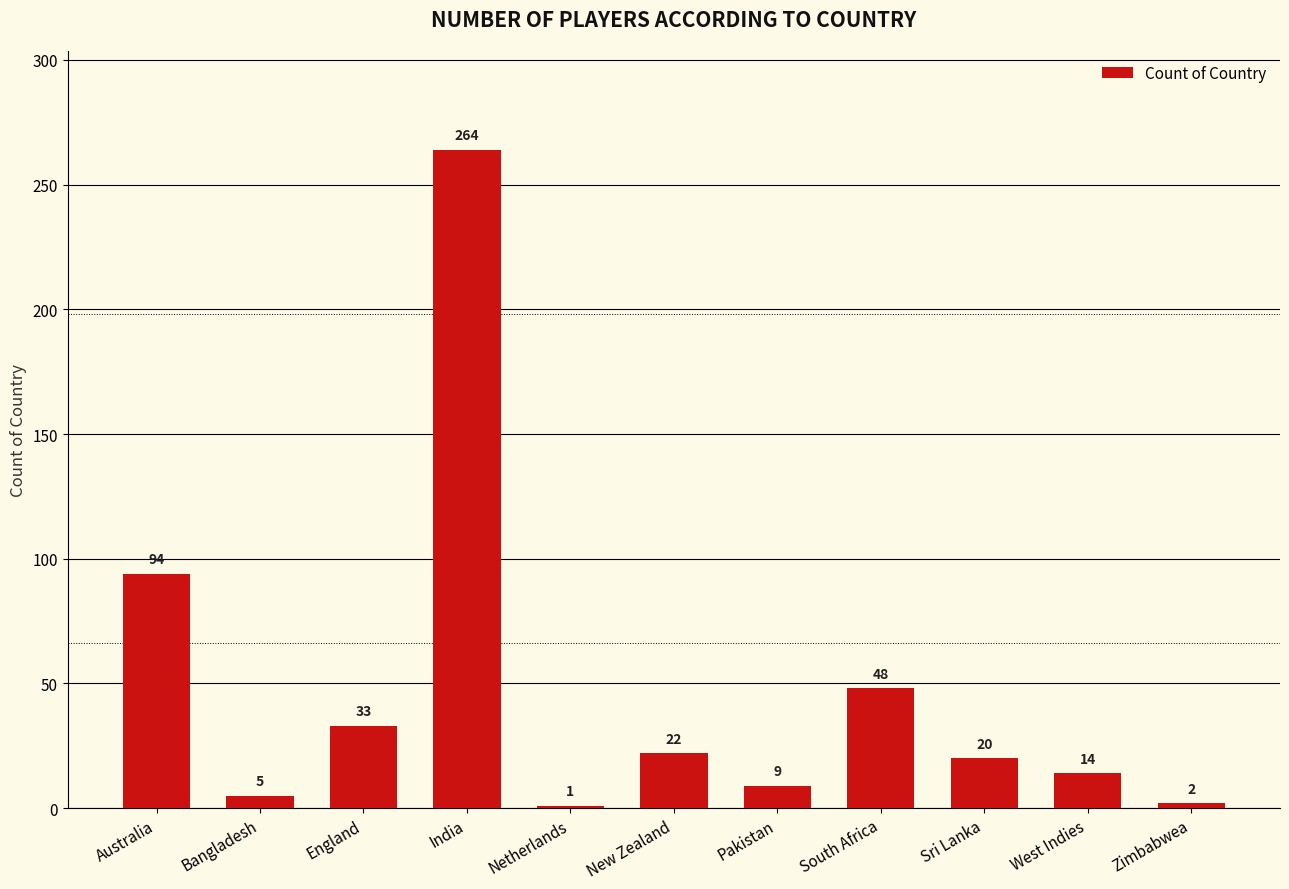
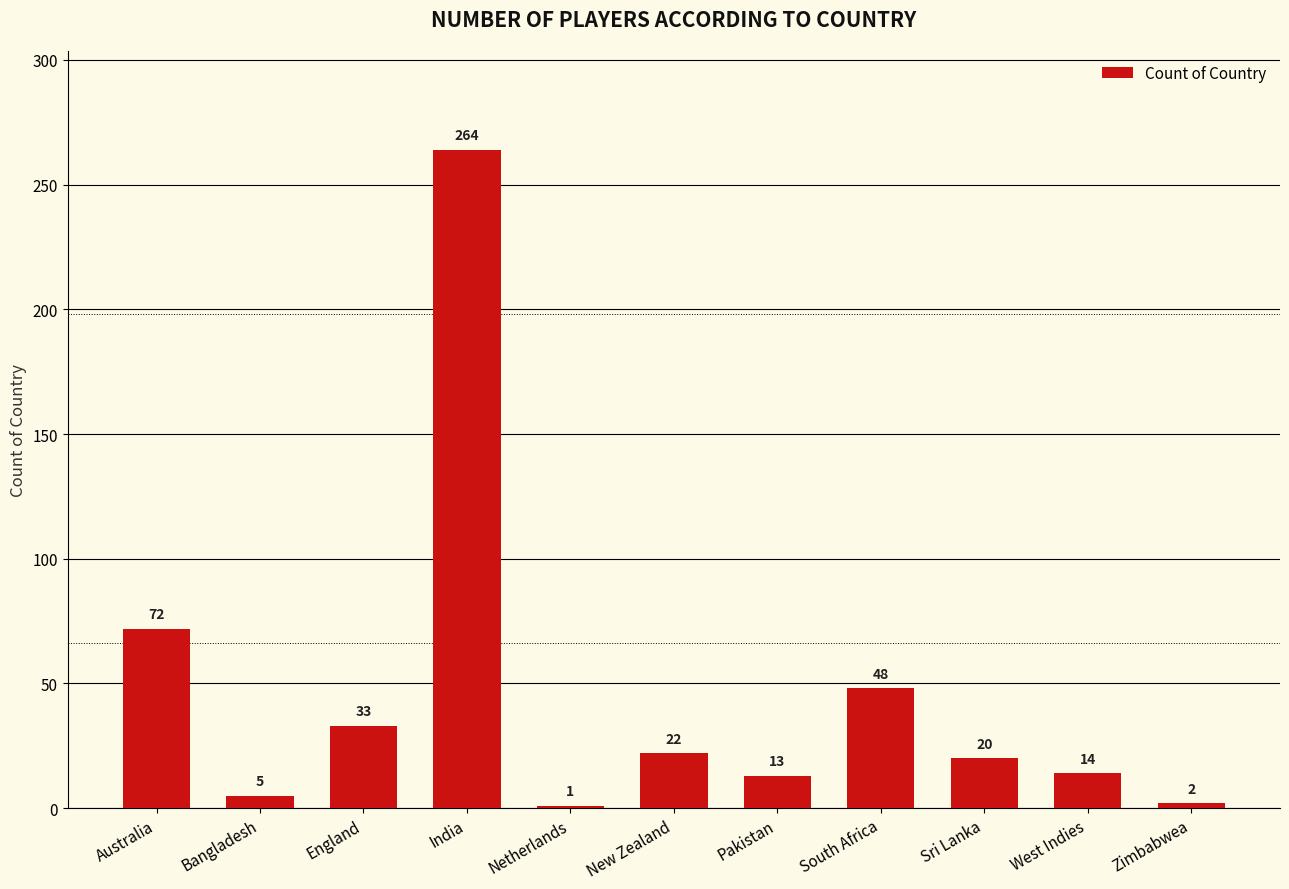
  {
-   "Australia": 94,
+   "Australia": 72,
    "Bangladesh": 5,
    "England": 33,
    "India": 264,
    "Netherlands": 1,
    "New Zealand": 22,
-   "Pakistan": 9,
+   "Pakistan": 13,
    "South Africa": 48,
    "Sri Lanka": 20,
    "West Indies": 14,
    "Zimbabwea": 2
  }
